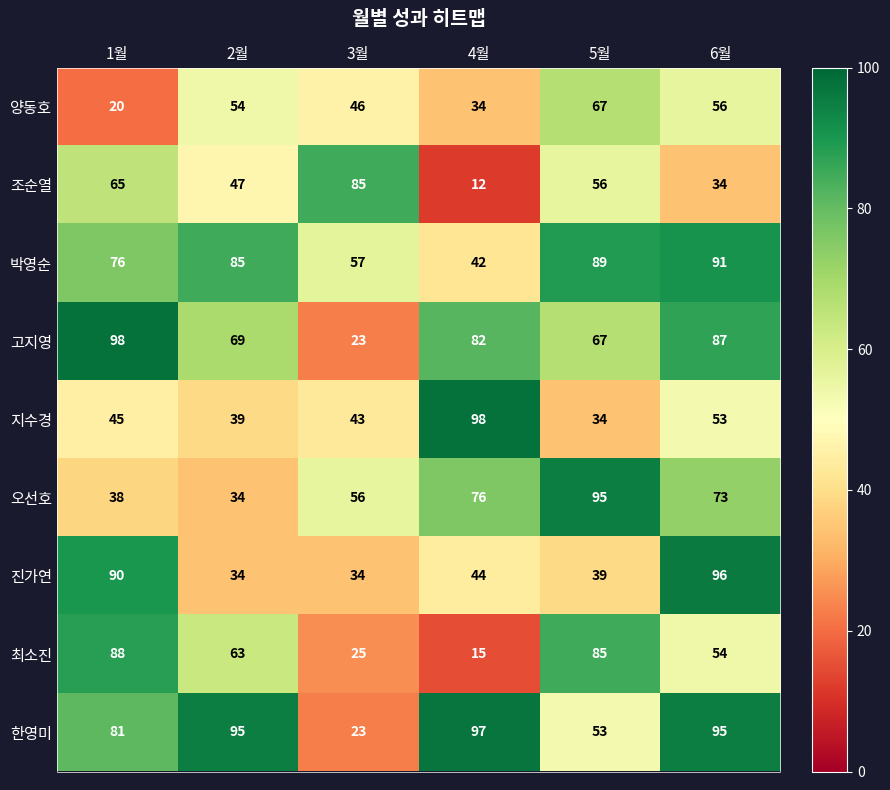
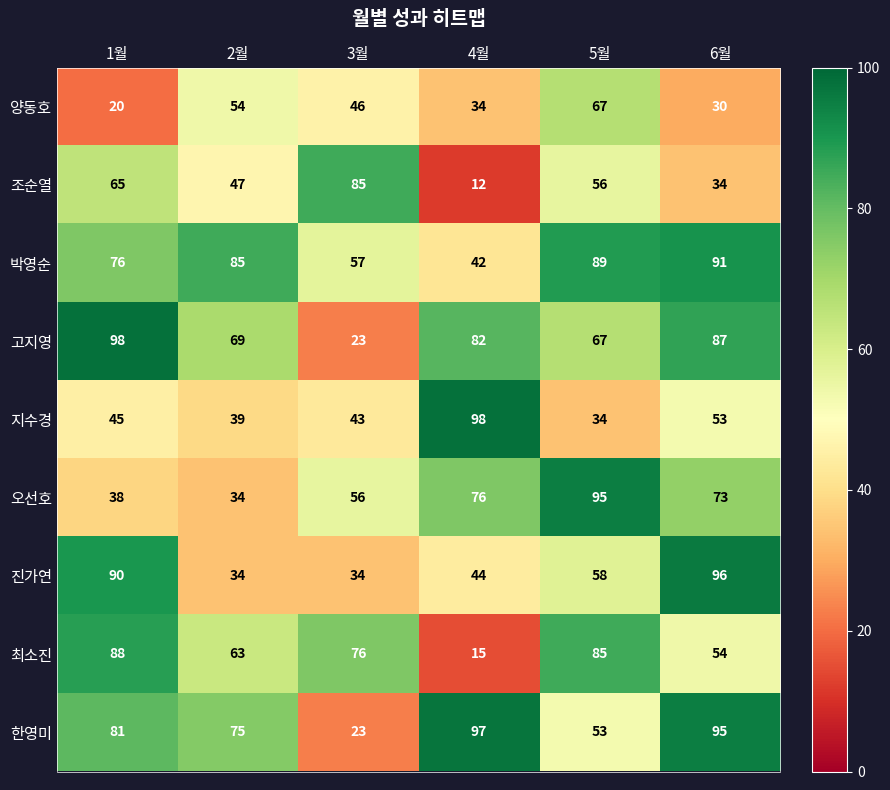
  {
    "양동호": {
      "1월": 20,
      "2월": 54,
      "3월": 46,
      "4월": 34,
      "5월": 67,
-     "6월": 56
+     "6월": 30
    },
    "조순열": {
      "1월": 65,
      "2월": 47,
      "3월": 85,
      "4월": 12,
      "5월": 56,
      "6월": 34
    },
    "박영순": {
      "1월": 76,
      "2월": 85,
      "3월": 57,
      "4월": 42,
      "5월": 89,
      "6월": 91
    },
    "고지영": {
      "1월": 98,
      "2월": 69,
      "3월": 23,
      "4월": 82,
      "5월": 67,
      "6월": 87
    },
    "지수경": {
      "1월": 45,
      "2월": 39,
      "3월": 43,
      "4월": 98,
      "5월": 34,
      "6월": 53
    },
    "오선호": {
      "1월": 38,
      "2월": 34,
      "3월": 56,
      "4월": 76,
      "5월": 95,
      "6월": 73
    },
    "진가연": {
      "1월": 90,
      "2월": 34,
      "3월": 34,
      "4월": 44,
-     "5월": 39,
+     "5월": 58,
      "6월": 96
    },
    "최소진": {
      "1월": 88,
      "2월": 63,
-     "3월": 25,
+     "3월": 76,
      "4월": 15,
      "5월": 85,
      "6월": 54
    },
    "한영미": {
      "1월": 81,
-     "2월": 95,
+     "2월": 75,
      "3월": 23,
      "4월": 97,
      "5월": 53,
      "6월": 95
    }
  }
